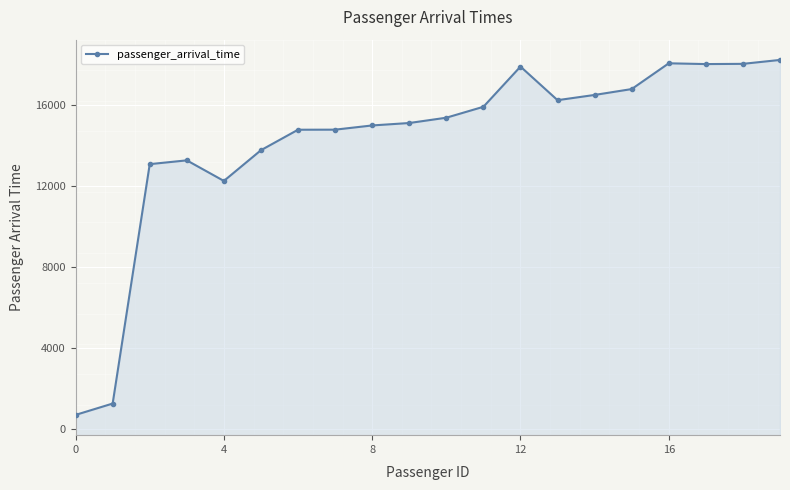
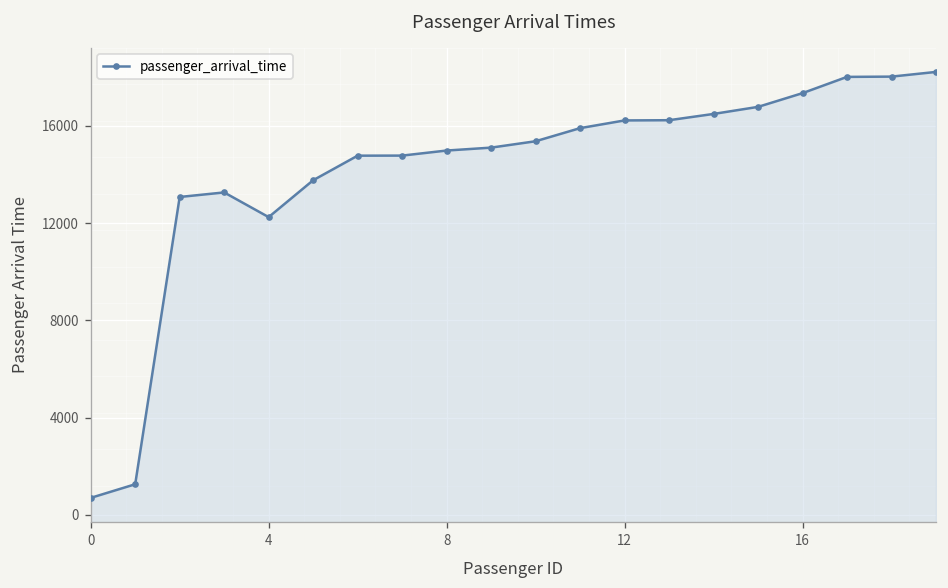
  {
    "0": 700,
    "4": 12200,
    "8": 15000,
-   "12": 17900,
-   "16": 18000
+   "12": 16200,
+   "16": 17300
  }
